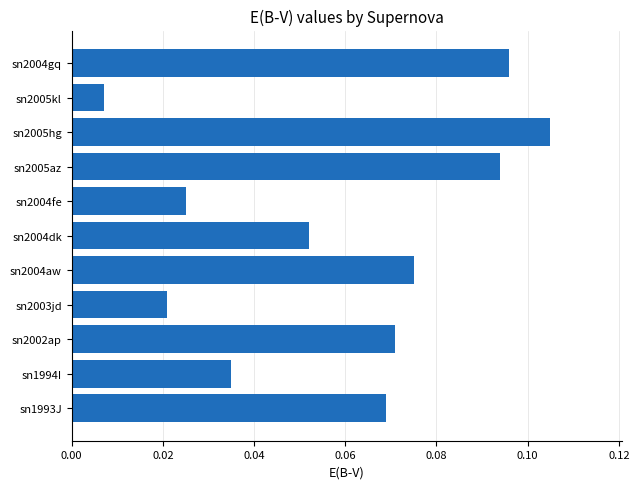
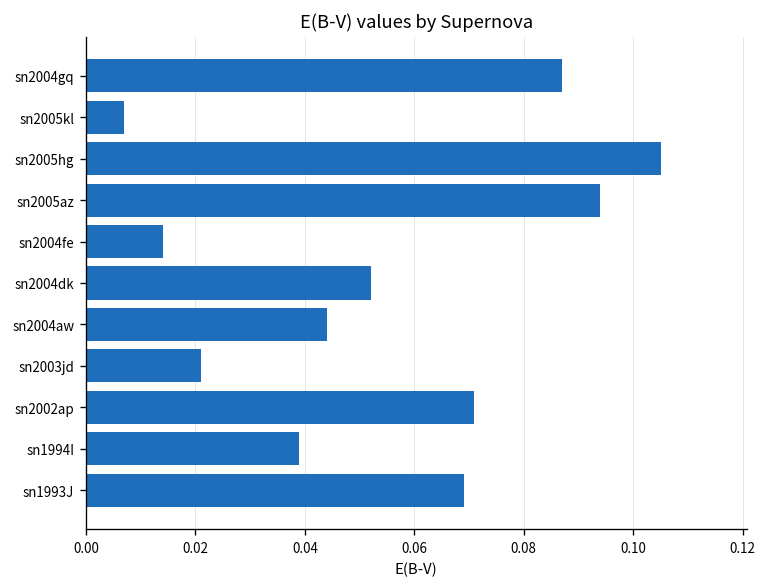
  {
-   "sn2004gq": 0.096,
+   "sn2004gq": 0.087,
    "sn2005kl": 0.007,
    "sn2005hg": 0.105,
    "sn2005az": 0.094,
-   "sn2004fe": 0.025,
+   "sn2004fe": 0.014,
    "sn2004dk": 0.052,
-   "sn2004aw": 0.075,
+   "sn2004aw": 0.044,
    "sn2003jd": 0.021,
    "sn2002ap": 0.071,
-   "sn1994I": 0.035,
+   "sn1994I": 0.039,
    "sn1993J": 0.069
  }
